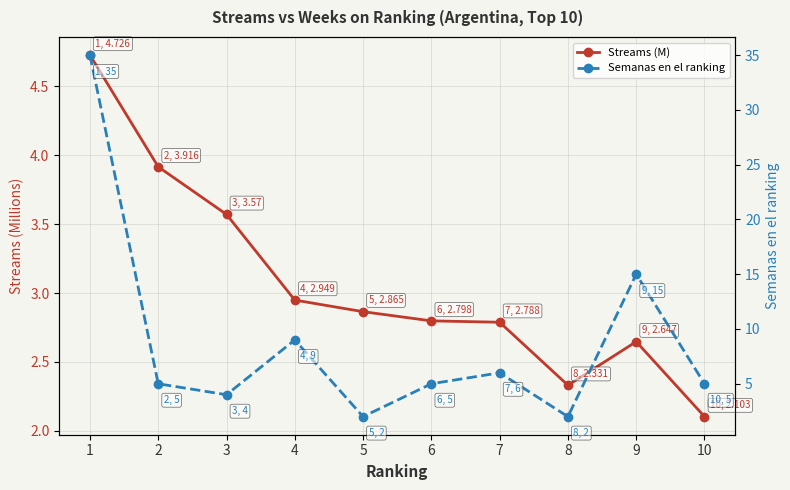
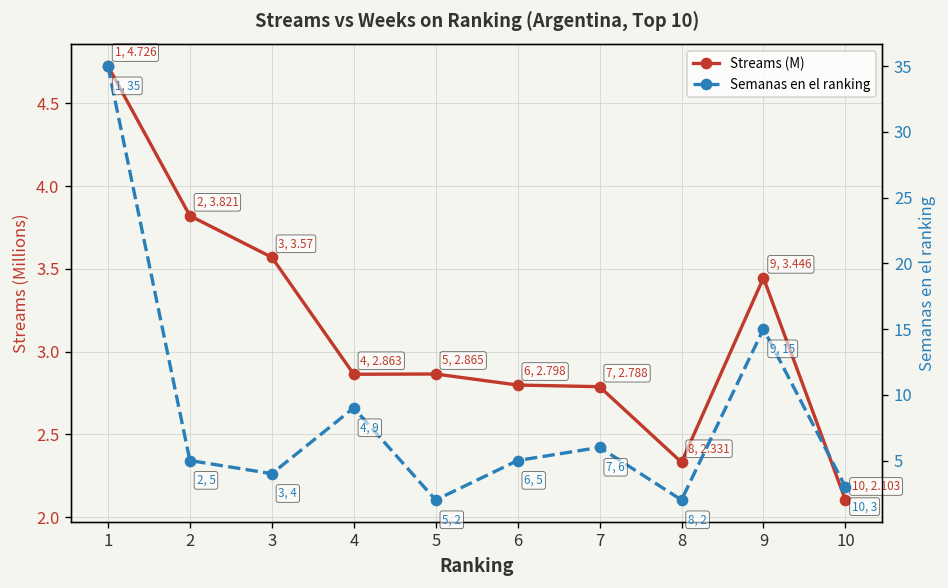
  {
    "Streams (M)": {
-     "2": 3.916,
-     "4": 2.949,
-     "9": 2.647
+     "2": 3.821,
+     "4": 2.863,
+     "9": 3.446
    },
    "Semanas en el ranking": {
-     "10": 5
+     "10": 3
    }
  }
